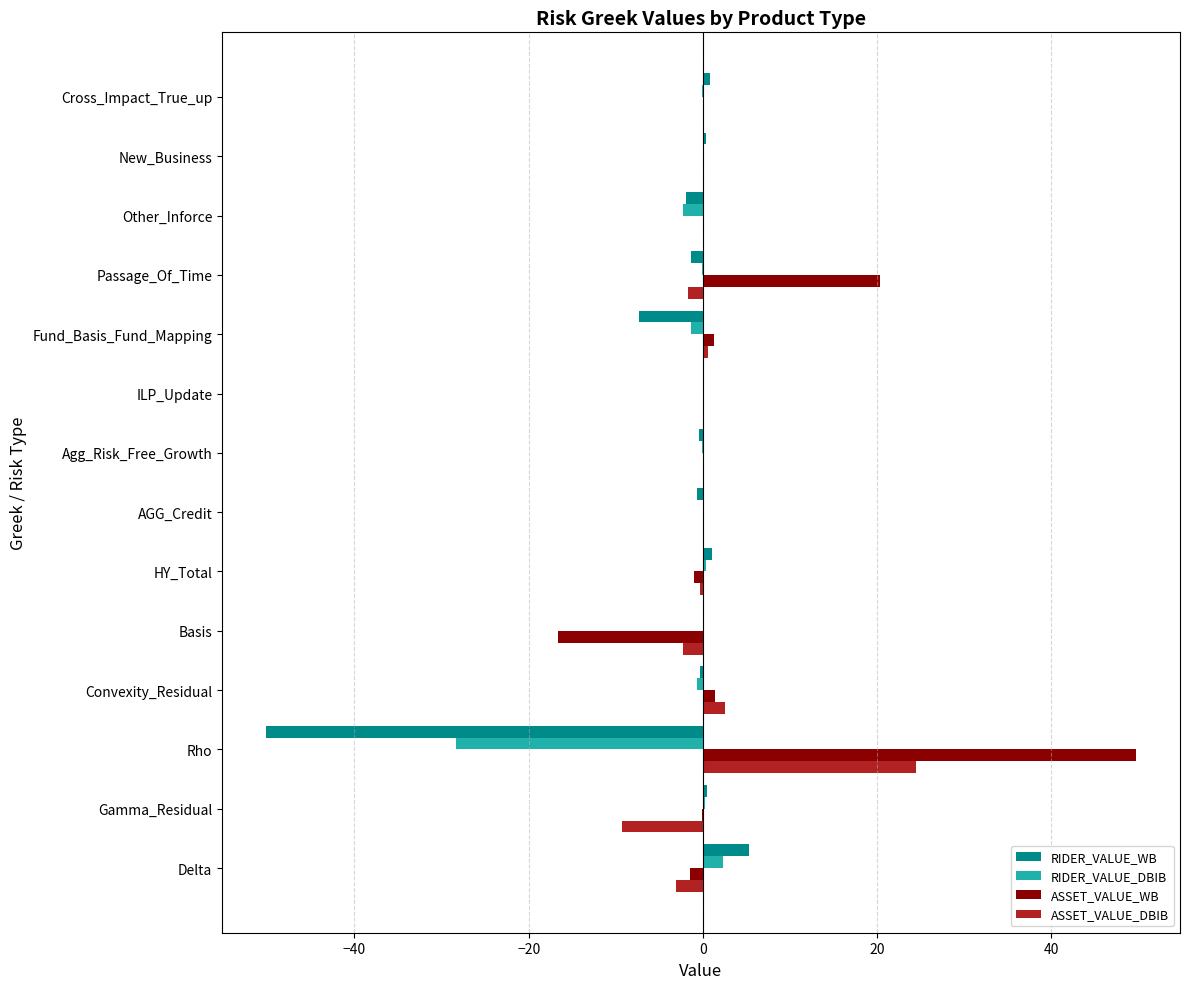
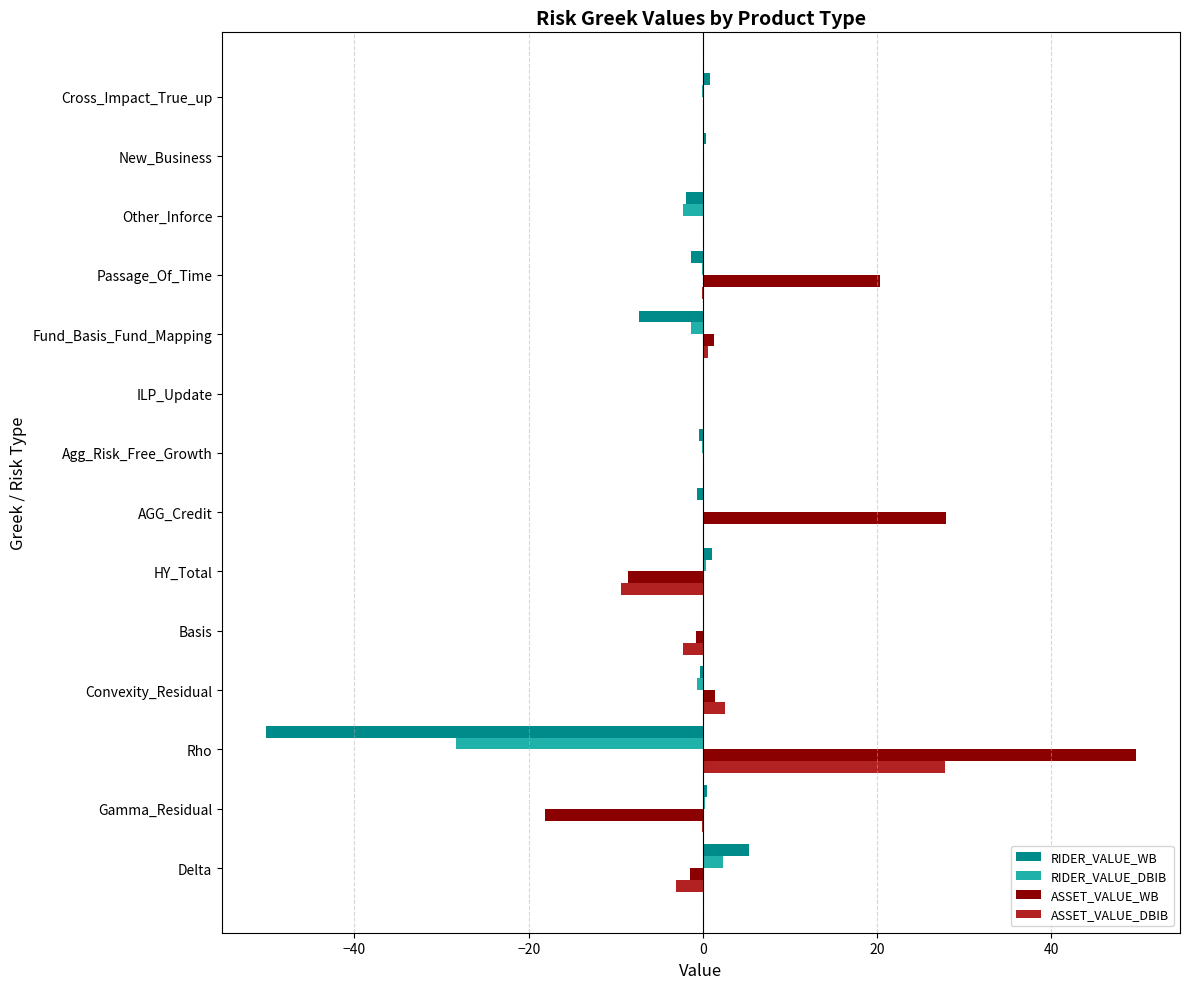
  {
    "ASSET_VALUE_WB": {
      "New_Business": 0,
      "Other_Inforce": 0,
      "Passage_Of_Time": 20,
      "Fund_Basis_Fund_Mapping": 1,
      "ILP_Update": 0,
      "Agg_Risk_Free_Growth": 0,
-     "AGG_Credit": 0,
-     "HY_Total": -1,
-     "Basis": -17,
+     "AGG_Credit": 28,
+     "HY_Total": -9,
+     "Basis": -1,
      "Convexity_Residual": 1,
      "Rho": 50,
-     "Gamma_Residual": 0,
+     "Gamma_Residual": -18,
      "Delta": -1
    },
    "ASSET_VALUE_DBIB": {
      "New_Business": 0,
      "Other_Inforce": 0,
-     "Passage_Of_Time": -2,
+     "Passage_Of_Time": 0,
      "Fund_Basis_Fund_Mapping": 1,
      "ILP_Update": 0,
      "Agg_Risk_Free_Growth": 0,
      "AGG_Credit": 0,
-     "HY_Total": 0,
+     "HY_Total": -9,
      "Basis": -2,
      "Convexity_Residual": 3,
-     "Rho": 24,
-     "Gamma_Residual": -9,
+     "Rho": 28,
+     "Gamma_Residual": 0,
      "Delta": -3
    }
  }
